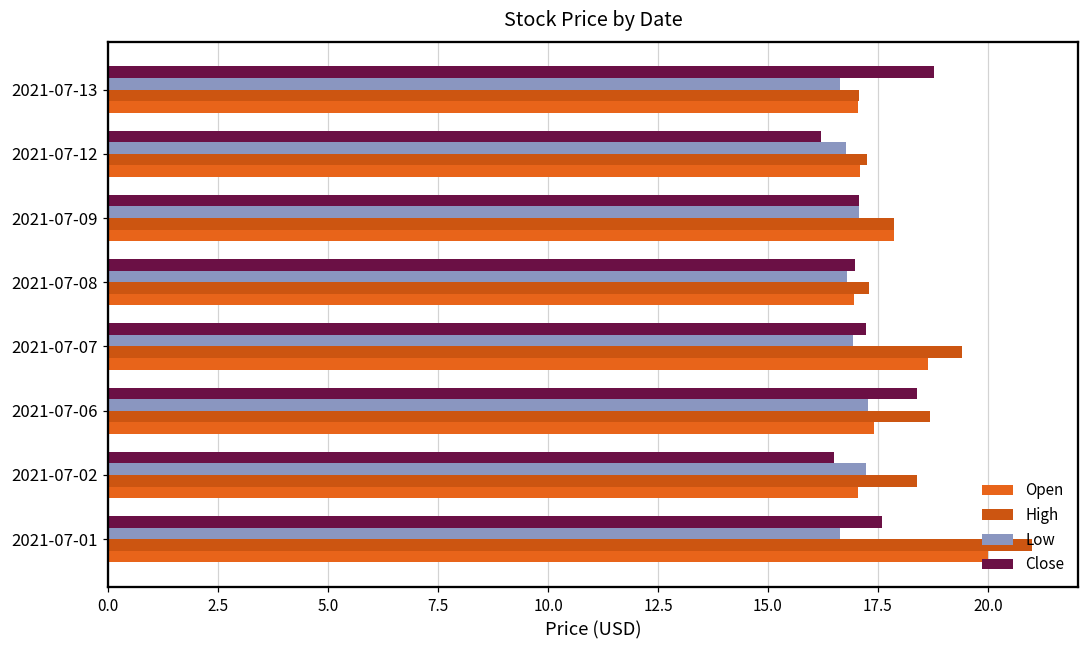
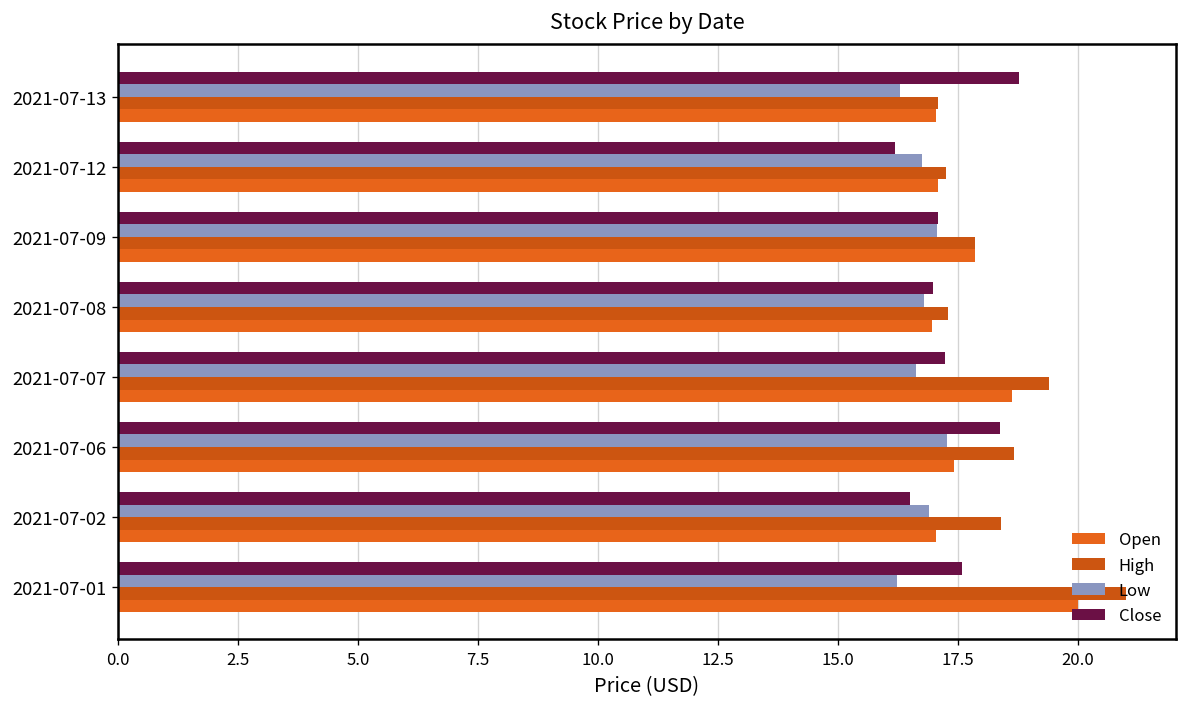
  {
    "Low": {
-     "2021-07-13": 16.6,
+     "2021-07-13": 16.3,
      "2021-07-12": 16.8,
      "2021-07-09": 17.1,
      "2021-07-08": 16.8,
-     "2021-07-07": 16.9,
+     "2021-07-07": 16.6,
      "2021-07-06": 17.3,
-     "2021-07-02": 17.2,
-     "2021-07-01": 16.6
+     "2021-07-02": 16.9,
+     "2021-07-01": 16.2
    },
    "Close": {
      "2021-07-13": 18.8,
      "2021-07-12": 16.2,
      "2021-07-09": 17.1,
      "2021-07-08": 17.0,
      "2021-07-07": 17.2,
      "2021-07-06": 18.4,
      "2021-07-02": 16.5,
      "2021-07-01": 17.6
    }
  }
